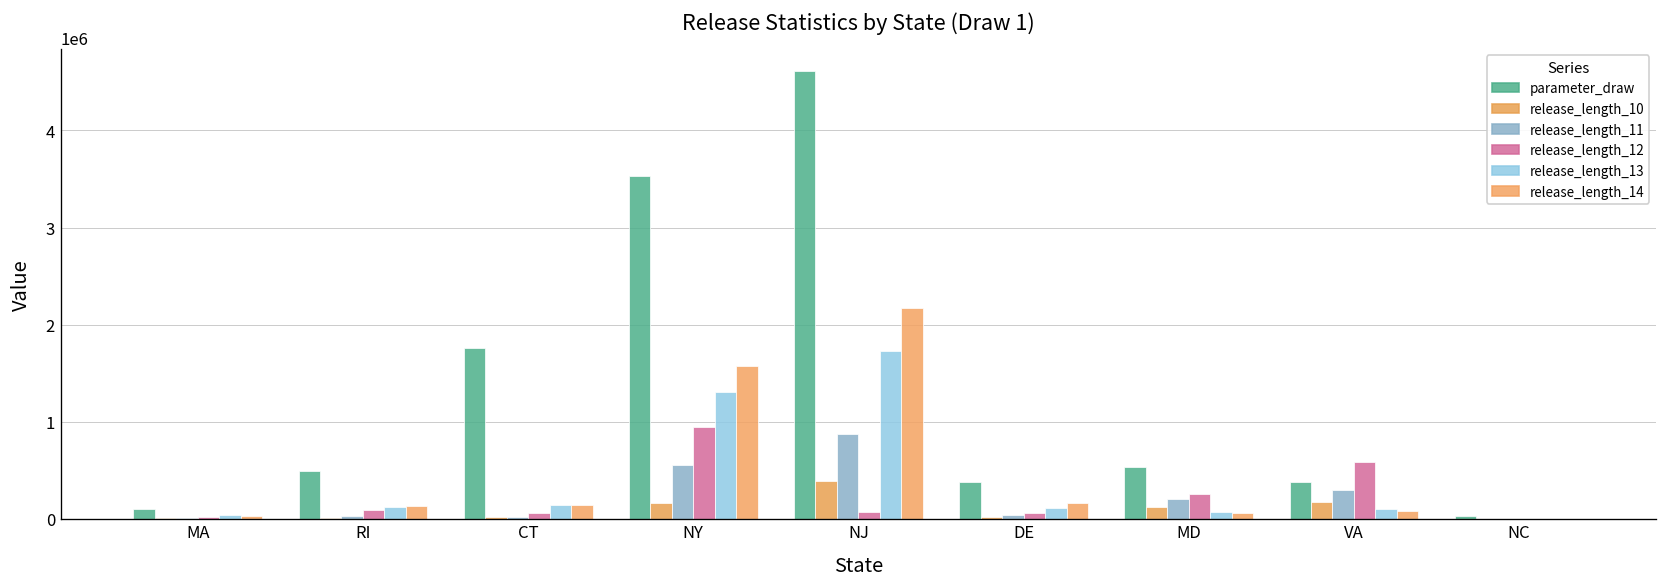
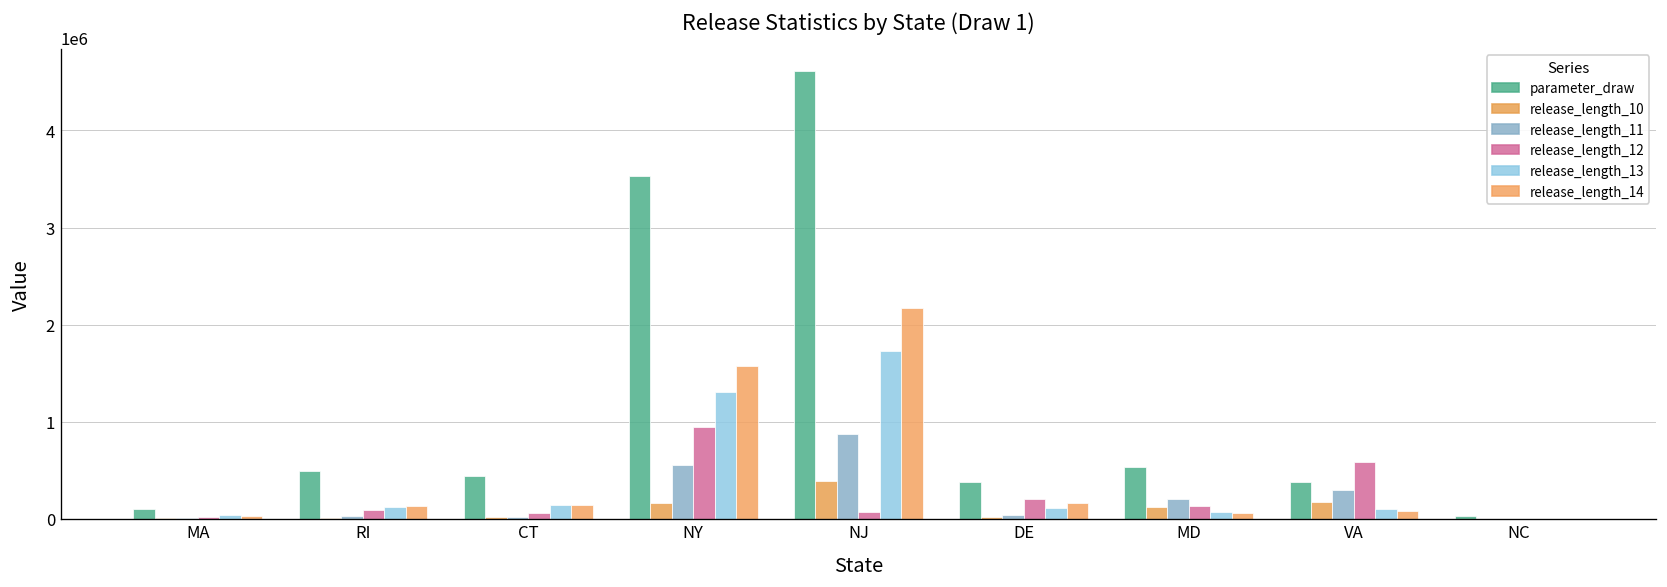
  {
    "parameter_draw": {
      "MA": 100000,
      "RI": 500000,
-     "CT": 1800000,
+     "CT": 400000,
      "NY": 3500000,
      "NJ": 4600000,
      "DE": 400000,
      "MD": 500000,
      "VA": 400000
    },
    "release_length_12": {
      "RI": 100000,
      "CT": 100000,
      "NY": 900000,
      "NJ": 100000,
-     "DE": 100000,
-     "MD": 300000,
+     "DE": 200000,
+     "MD": 100000,
      "VA": 600000
    }
  }
